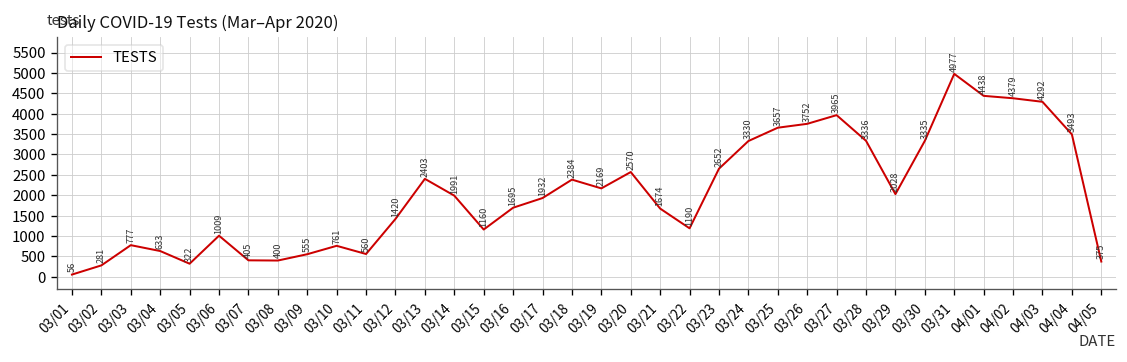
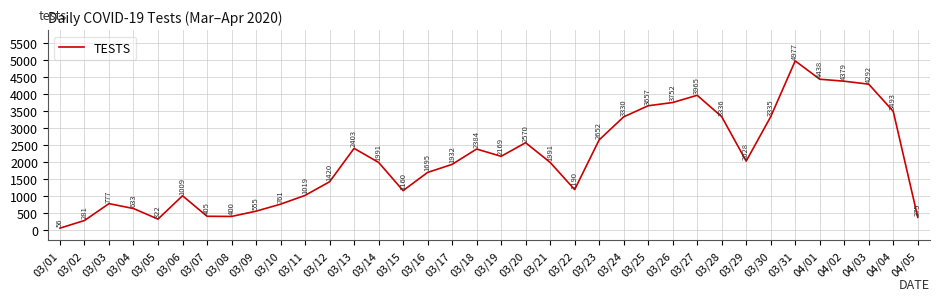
  {
    "03/01": 56,
    "03/02": 281,
    "03/03": 777,
    "03/04": 633,
    "03/05": 322,
    "03/06": 1009,
    "03/07": 405,
    "03/08": 400,
    "03/09": 555,
    "03/10": 761,
-   "03/11": 560,
+   "03/11": 1019,
    "03/12": 1420,
    "03/13": 2403,
    "03/14": 1991,
    "03/15": 1160,
    "03/16": 1695,
    "03/17": 1932,
    "03/18": 2384,
    "03/19": 2169,
    "03/20": 2570,
-   "03/21": 1674,
+   "03/21": 1991,
    "03/22": 1190,
    "03/23": 2652,
    "03/24": 3330,
    "03/25": 3657,
    "03/26": 3752,
    "03/27": 3965,
    "03/28": 3336,
    "03/29": 2028,
    "03/30": 3335,
    "03/31": 4977,
    "04/01": 4438,
    "04/02": 4379,
    "04/03": 4292,
    "04/04": 3493,
    "04/05": 375
  }
